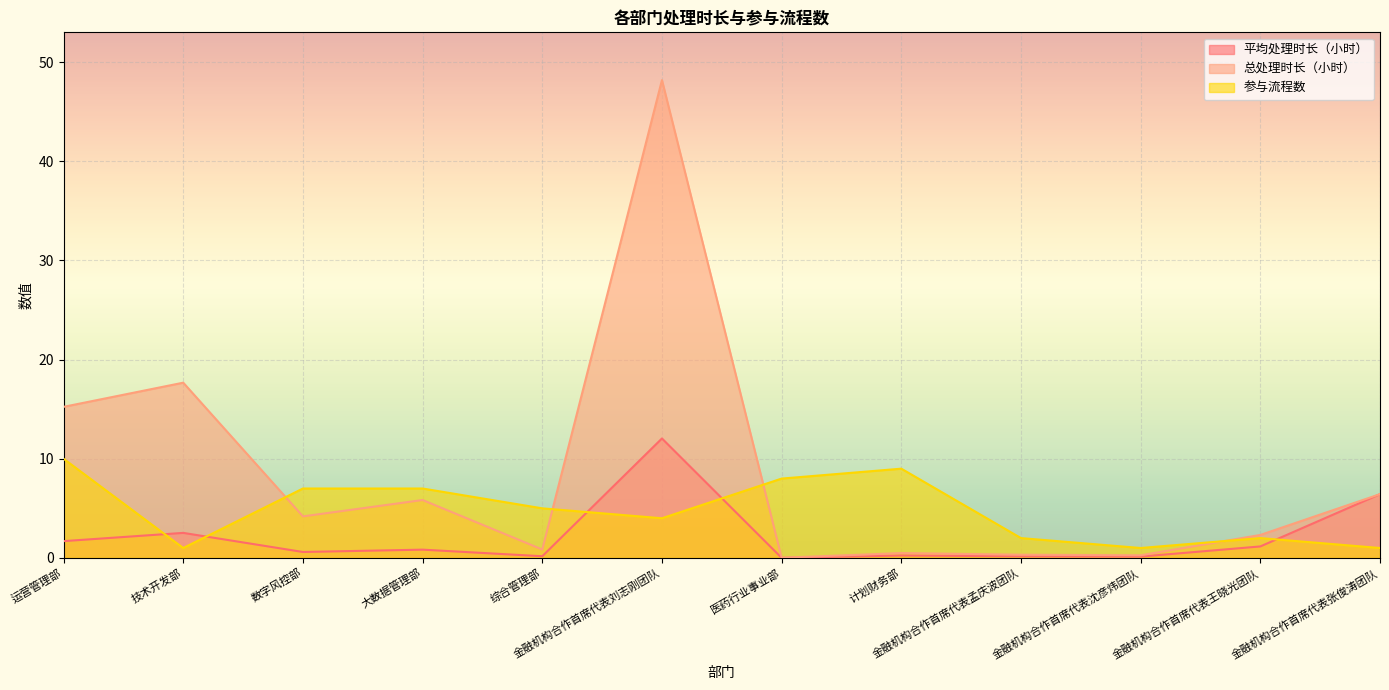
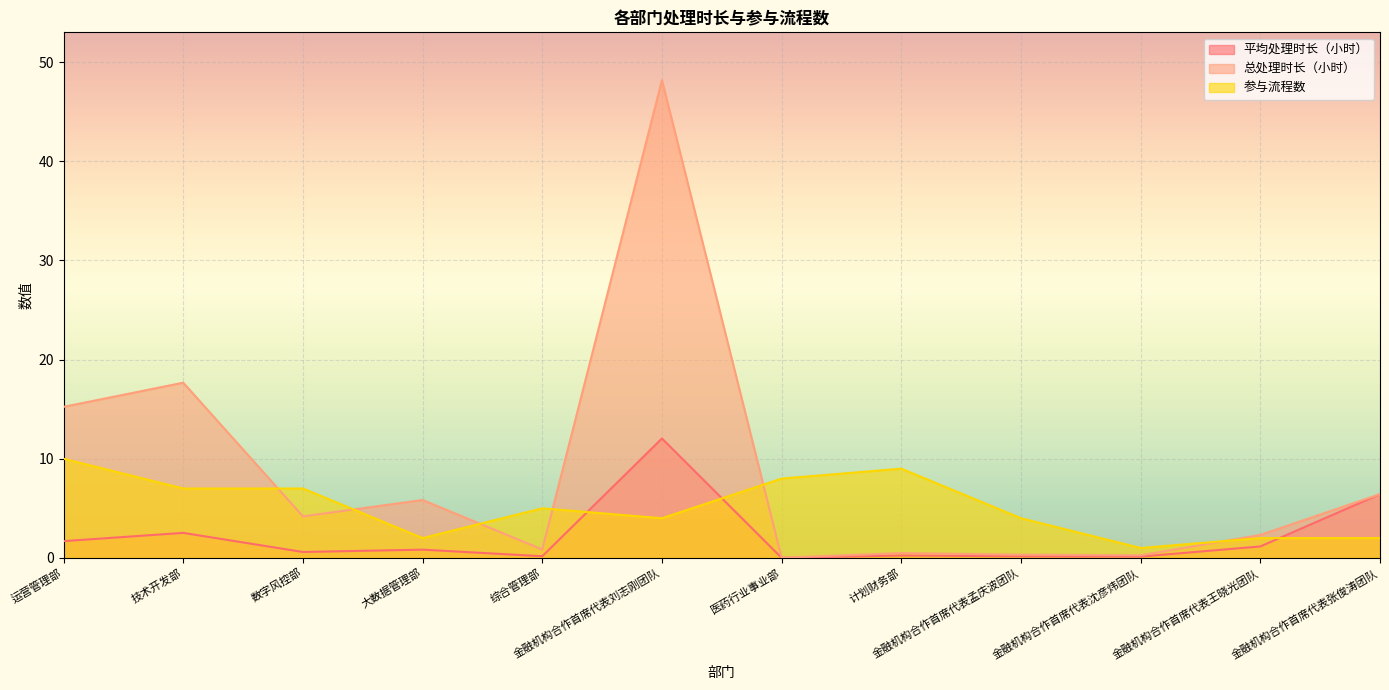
  {
    "参与流程数": {
      "运营管理部": 10,
-     "技术开发部": 1,
+     "技术开发部": 7,
      "数字风控部": 7,
-     "大数据管理部": 7,
+     "大数据管理部": 2,
      "综合管理部": 5,
      "金融机构合作首席代表刘志刚团队": 4,
      "医药行业事业部": 8,
      "计划财务部": 9,
-     "金融机构合作首席代表孟庆波团队": 2,
+     "金融机构合作首席代表孟庆波团队": 4,
      "金融机构合作首席代表沈彦炜团队": 1,
      "金融机构合作首席代表王晓光团队": 2,
-     "金融机构合作首席代表张俊涛团队": 1
+     "金融机构合作首席代表张俊涛团队": 2
    }
  }
